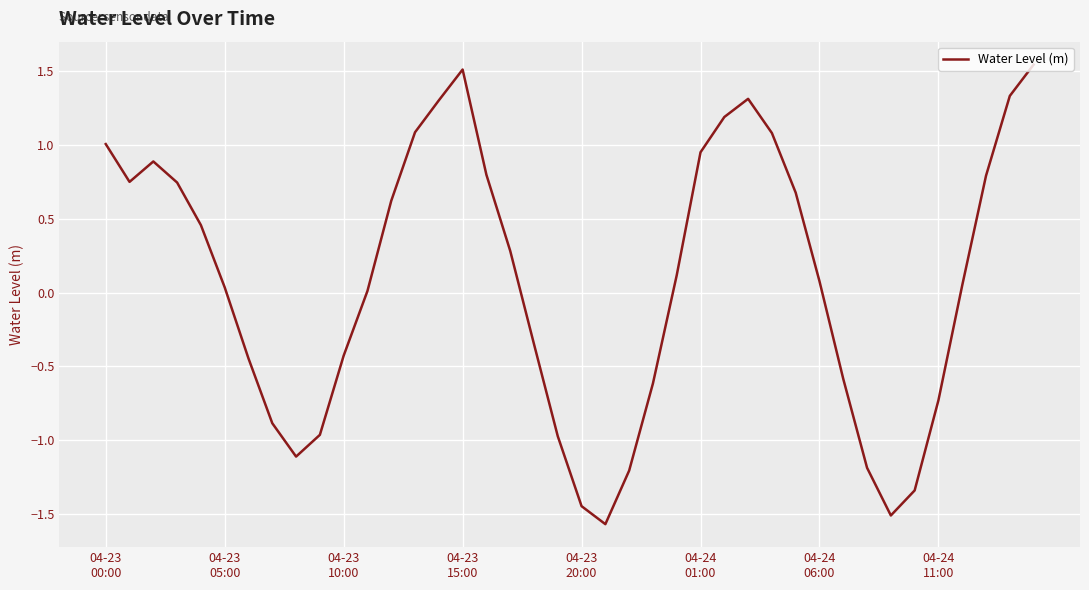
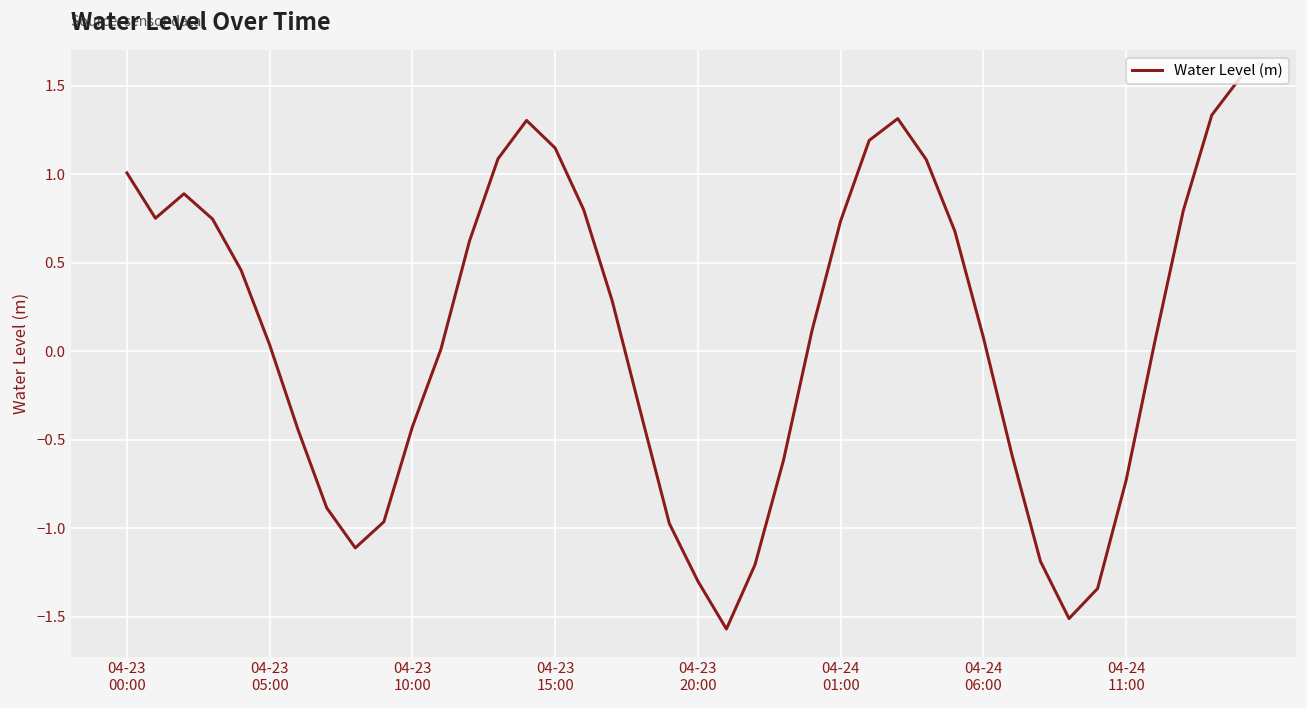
  {
    "04-23 00:00": 1.01,
    "04-23 05:00": 0.04,
    "04-23 10:00": -0.43,
-   "04-23 15:00": 1.51,
-   "04-23 20:00": -1.45,
-   "04-24 01:00": 0.95,
+   "04-23 15:00": 1.15,
+   "04-23 20:00": -1.30,
+   "04-24 01:00": 0.74,
    "04-24 06:00": 0.08,
    "04-24 11:00": -0.73
  }
